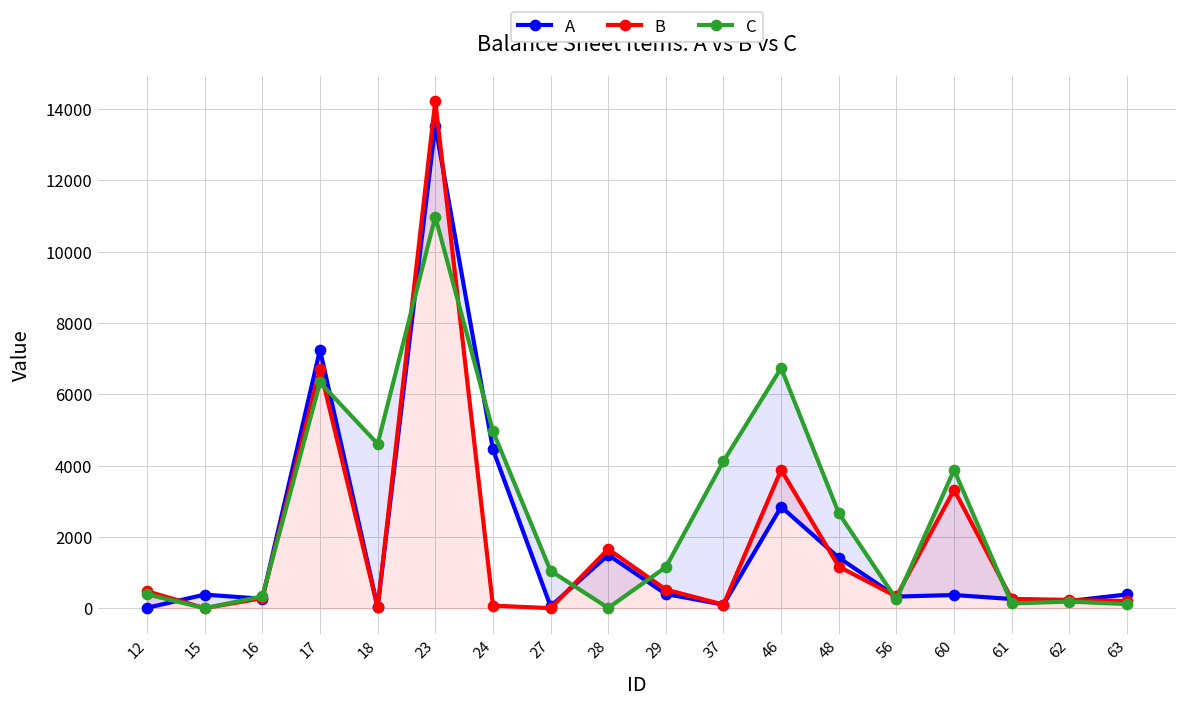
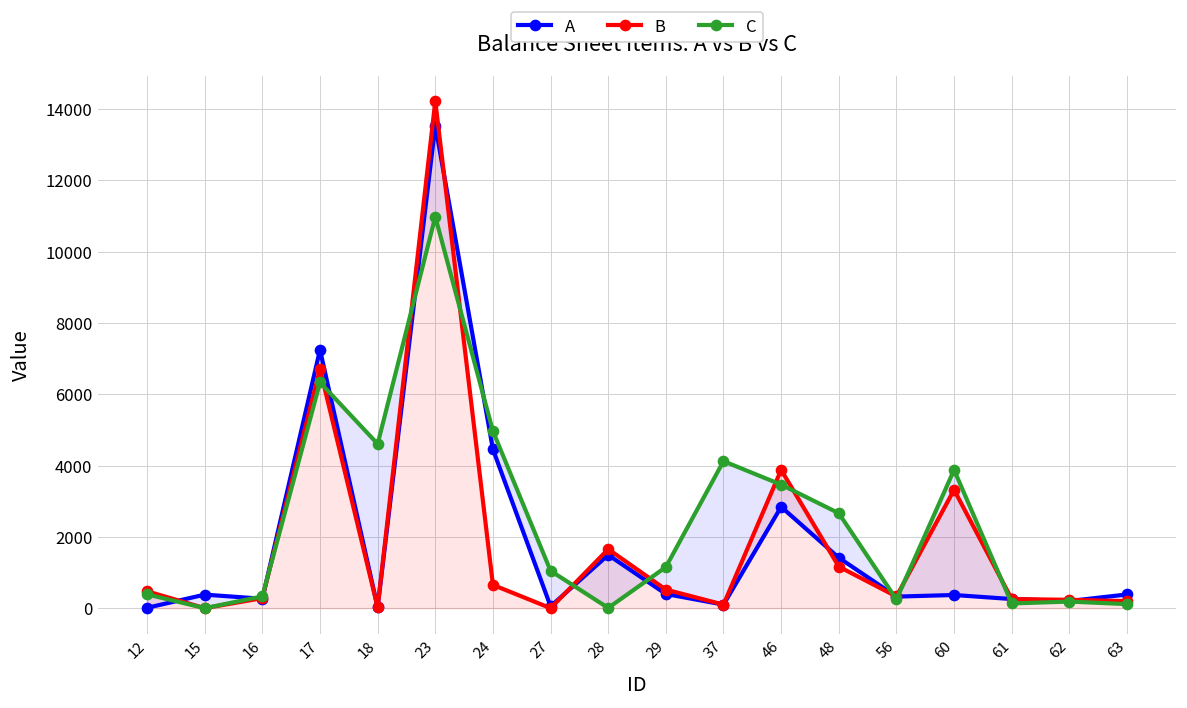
  {
    "B": {
      "12": 500,
      "17": 6700,
      "23": 14200,
-     "24": 100,
+     "24": 700,
      "28": 1700,
      "29": 500,
      "46": 3900,
      "48": 1200,
      "60": 3300
    },
    "C": {
      "17": 6300,
      "23": 11000,
      "28": 0,
-     "46": 6700,
+     "46": 3500,
      "61": 100
    }
  }
